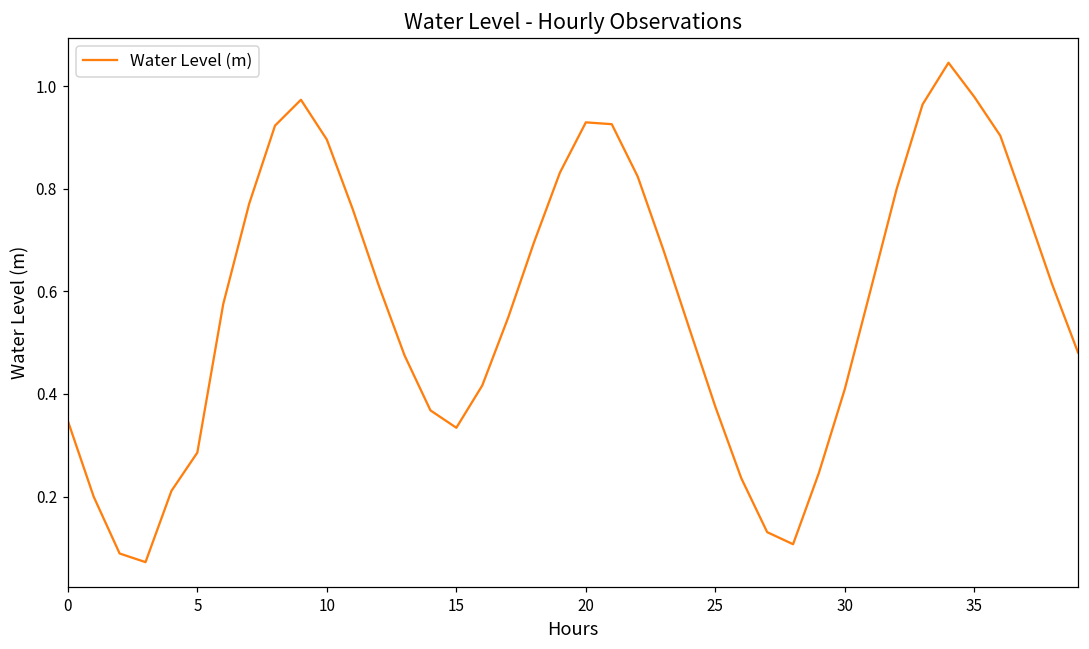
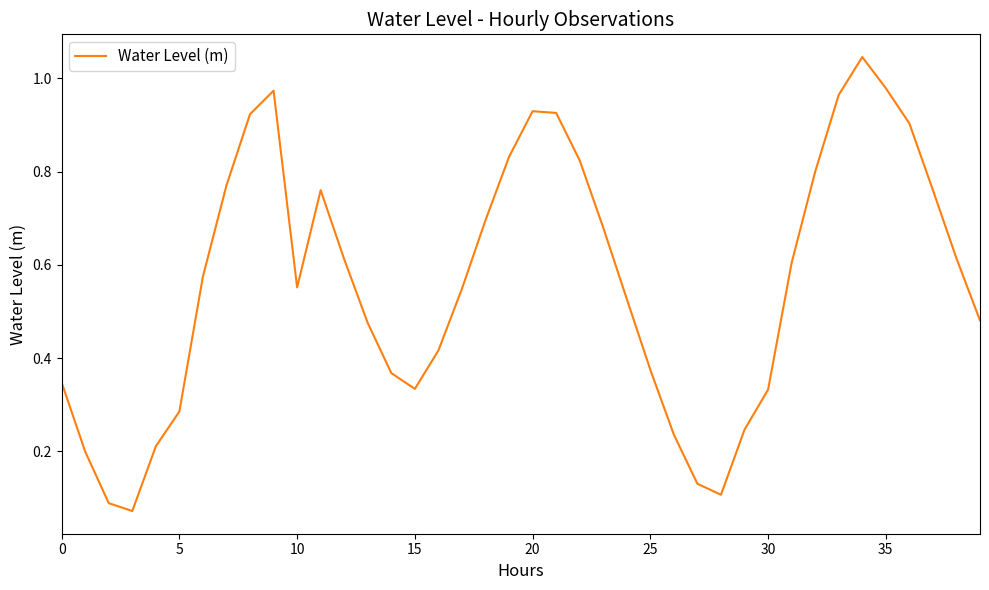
  {
    "0": 0.35,
    "5": 0.29,
-   "10": 0.90,
+   "10": 0.55,
    "15": 0.33,
    "20": 0.93,
    "25": 0.37,
-   "30": 0.41,
+   "30": 0.33,
    "35": 0.98
  }
